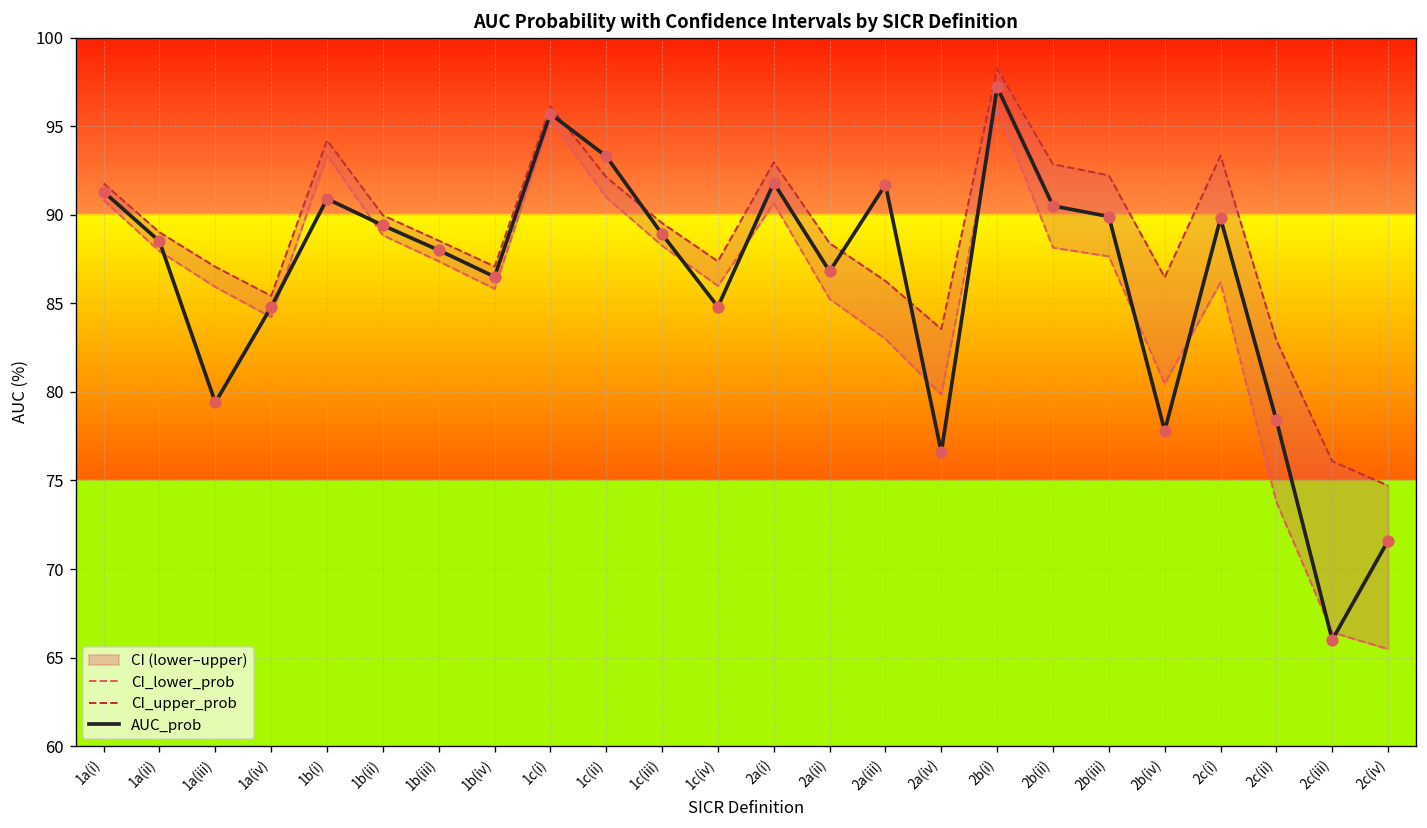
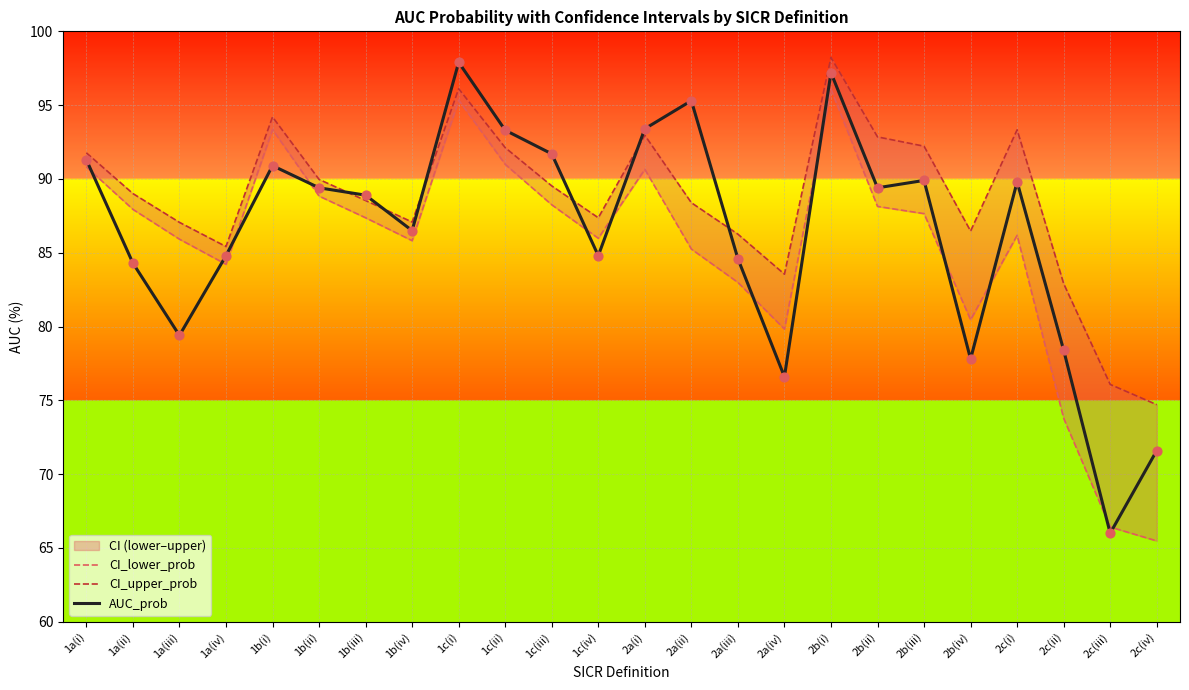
  {
    "AUC_prob": {
      "1a(i)": 91.3,
-     "1a(ii)": 88.5,
+     "1a(ii)": 84.3,
      "1a(iii)": 79.4,
      "1a(iv)": 84.8,
      "1b(i)": 90.9,
      "1b(ii)": 89.4,
-     "1b(iii)": 88.0,
+     "1b(iii)": 88.9,
      "1b(iv)": 86.5,
-     "1c(i)": 95.7,
+     "1c(i)": 97.9,
      "1c(ii)": 93.3,
-     "1c(iii)": 88.9,
+     "1c(iii)": 91.7,
      "1c(iv)": 84.8,
-     "2a(i)": 91.8,
-     "2a(ii)": 86.8,
-     "2a(iii)": 91.7,
+     "2a(i)": 93.4,
+     "2a(ii)": 95.3,
+     "2a(iii)": 84.6,
      "2a(iv)": 76.6,
      "2b(i)": 97.2,
-     "2b(ii)": 90.5,
+     "2b(ii)": 89.4,
      "2b(iii)": 89.9,
      "2b(iv)": 77.8,
      "2c(i)": 89.8,
      "2c(ii)": 78.4,
      "2c(iii)": 66.0,
      "2c(iv)": 71.6
    }
  }
